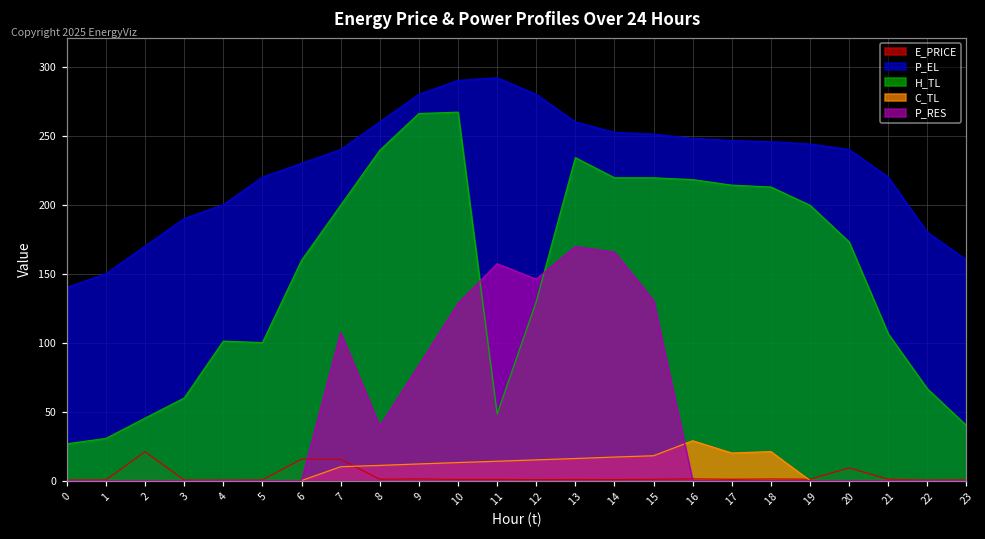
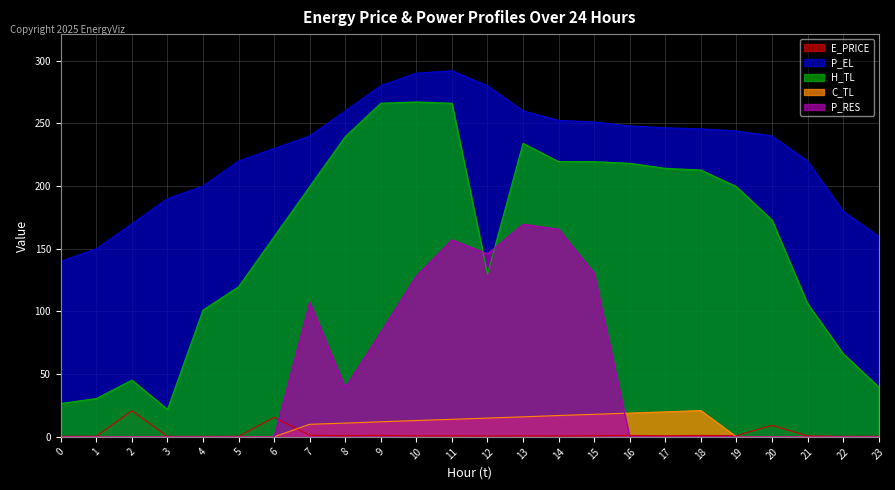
  {
    "E_PRICE": {
      "2": 21,
      "6": 16,
-     "7": 15,
+     "7": 1,
      "8": 1,
      "9": 1,
      "10": 1,
      "11": 1,
      "12": 1,
      "13": 1,
      "14": 1,
      "15": 1,
      "20": 9
    },
    "P_EL": {
      "0": 140,
      "1": 150,
      "2": 170,
      "3": 190,
      "4": 200,
      "5": 220,
      "6": 230,
      "7": 240,
      "8": 260,
      "9": 280,
      "10": 290,
      "11": 292,
      "12": 280,
      "13": 260,
      "14": 252,
      "15": 251,
      "16": 248,
      "17": 246,
      "18": 246,
      "19": 244,
      "20": 240,
      "21": 220,
      "22": 180,
      "23": 160
    },
    "H_TL": {
      "0": 27,
      "1": 31,
      "2": 45,
-     "3": 60,
+     "3": 22,
      "4": 101,
-     "5": 100,
+     "5": 120,
      "6": 160,
      "7": 200,
      "8": 239,
      "9": 266,
      "10": 267,
-     "11": 48,
+     "11": 266,
      "12": 130,
      "13": 234,
      "14": 220,
      "15": 219,
      "16": 218,
      "17": 214,
      "18": 213,
      "19": 200,
      "20": 173,
      "21": 106,
      "22": 66,
      "23": 40
    },
    "C_TL": {
      "7": 10,
      "8": 11,
      "9": 12,
      "10": 13,
      "11": 14,
      "12": 15,
      "13": 16,
      "14": 17,
      "15": 18,
-     "16": 29,
+     "16": 19,
      "17": 20,
      "18": 21
    },
    "P_RES": {
      "7": 107,
      "8": 39,
      "9": 84,
      "10": 128,
      "11": 157,
      "12": 146,
      "13": 170,
      "14": 166,
      "15": 130
    }
  }
